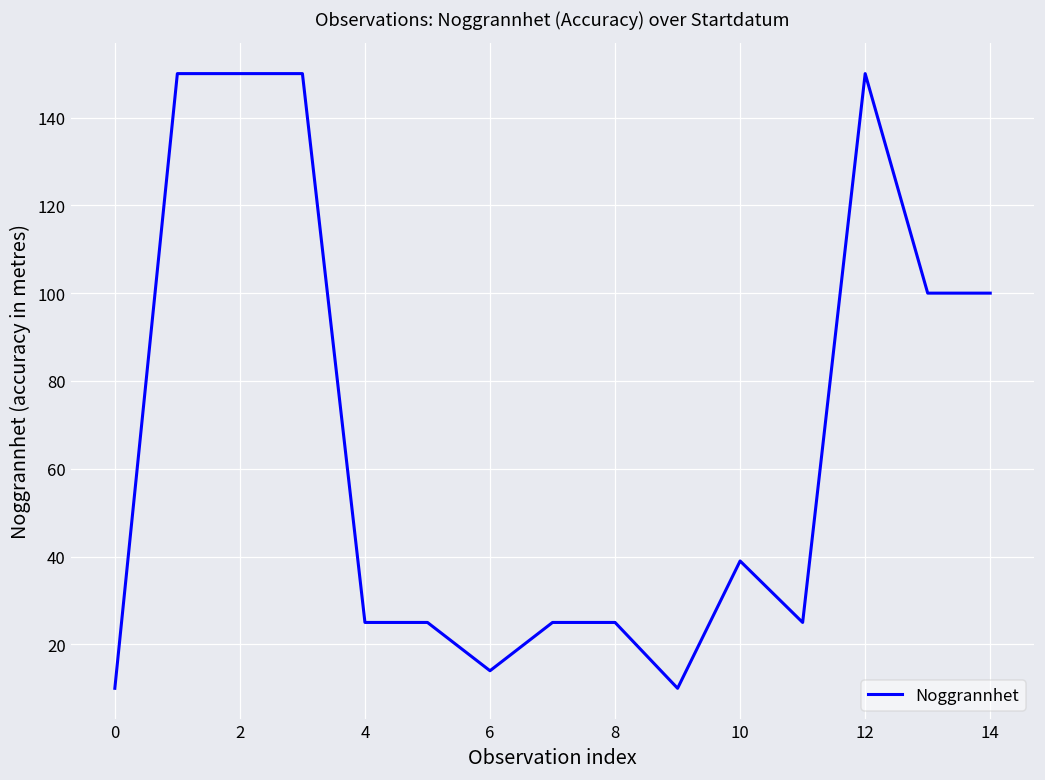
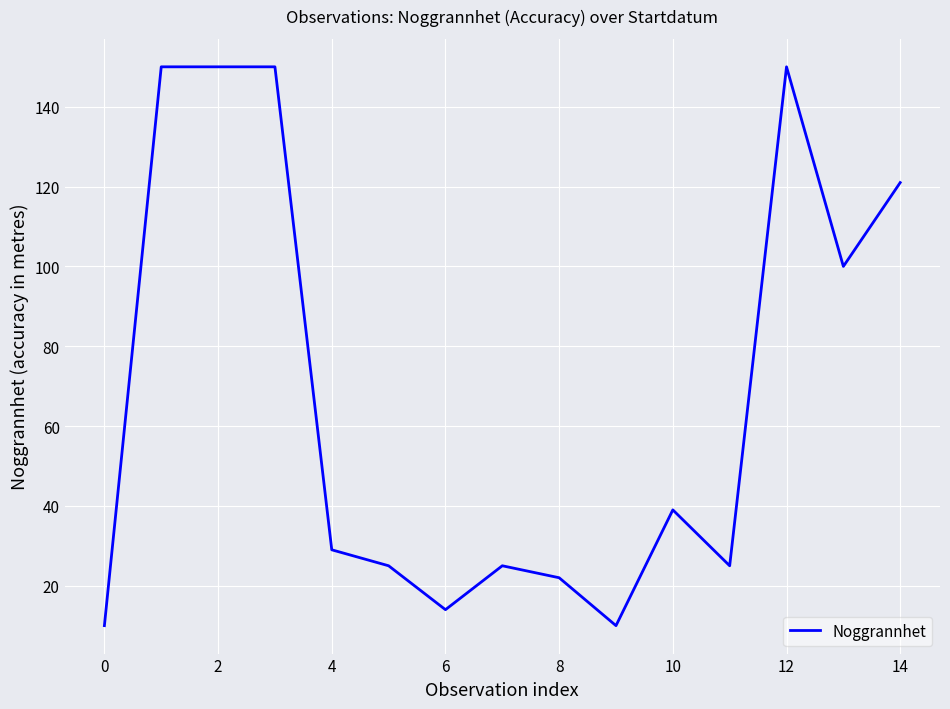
  {
    "0": 10,
    "2": 150,
-   "4": 25,
+   "4": 29,
    "6": 14,
-   "8": 25,
+   "8": 22,
    "10": 39,
    "12": 150,
-   "14": 100
+   "14": 121
  }
